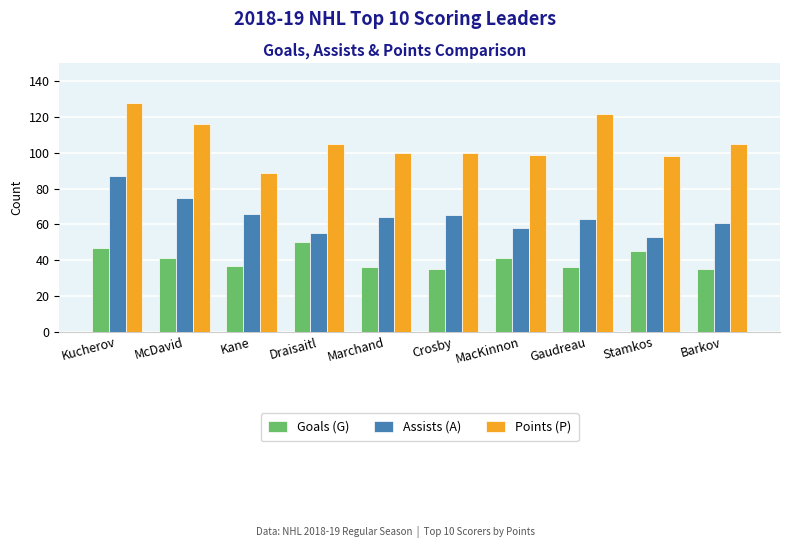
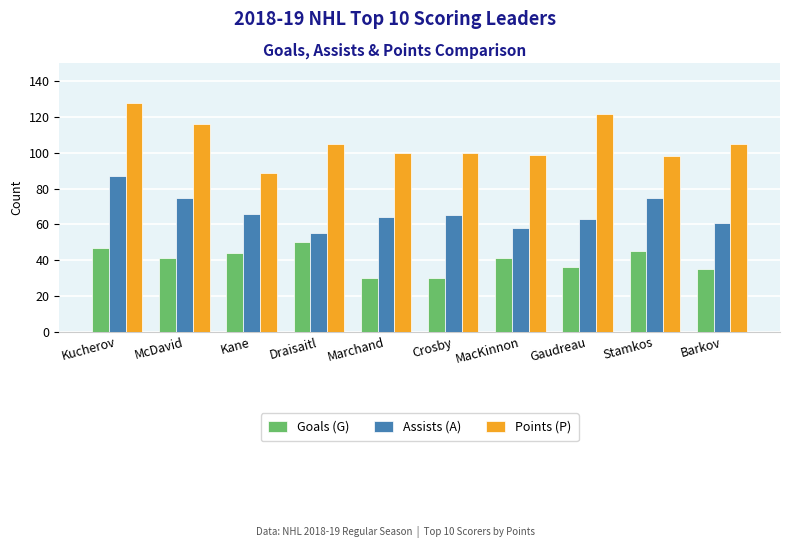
  {
    "Goals (G)": {
      "Kucherov": 47,
      "McDavid": 41,
-     "Kane": 37,
+     "Kane": 44,
      "Draisaitl": 50,
-     "Marchand": 36,
-     "Crosby": 35,
+     "Marchand": 30,
+     "Crosby": 30,
      "MacKinnon": 41,
      "Gaudreau": 36,
      "Stamkos": 45,
      "Barkov": 35
    },
    "Assists (A)": {
      "Kucherov": 87,
      "McDavid": 75,
      "Kane": 66,
      "Draisaitl": 55,
      "Marchand": 64,
      "Crosby": 65,
      "MacKinnon": 58,
      "Gaudreau": 63,
-     "Stamkos": 53,
+     "Stamkos": 75,
      "Barkov": 61
    },
    "Points (P)": {
      "Kucherov": 128,
      "McDavid": 116,
      "Kane": 89,
      "Draisaitl": 105,
      "Marchand": 100,
      "Crosby": 100,
      "MacKinnon": 99,
      "Gaudreau": 122,
      "Stamkos": 98,
      "Barkov": 105
    }
  }
